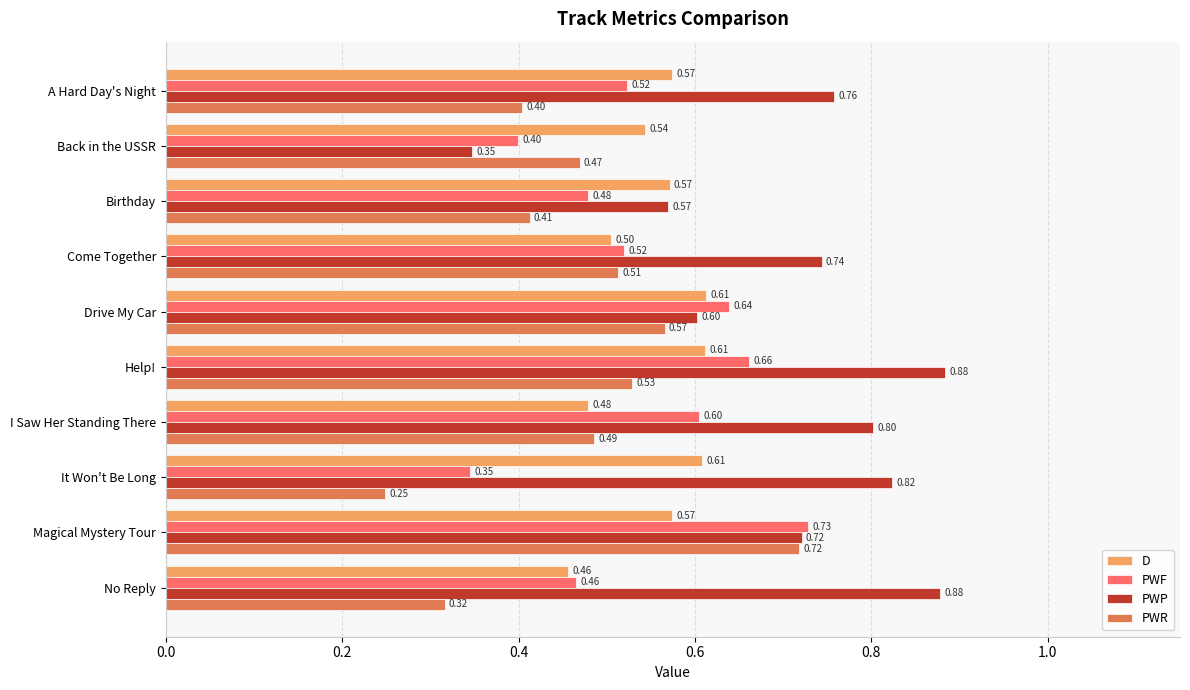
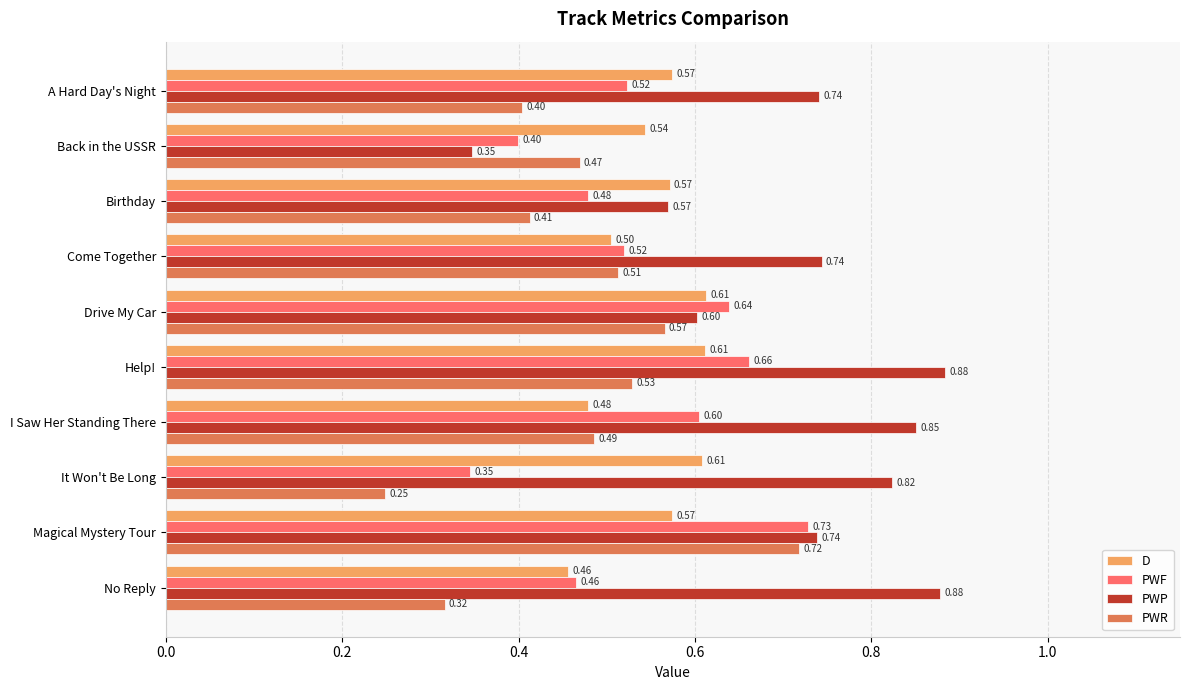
  {
    "PWP": {
-     "A Hard Day's Night": 0.76,
+     "A Hard Day's Night": 0.74,
      "Back in the USSR": 0.35,
      "Birthday": 0.57,
      "Come Together": 0.74,
      "Drive My Car": 0.60,
      "Help!": 0.88,
-     "I Saw Her Standing There": 0.80,
+     "I Saw Her Standing There": 0.85,
      "It Won't Be Long": 0.82,
-     "Magical Mystery Tour": 0.72,
+     "Magical Mystery Tour": 0.74,
      "No Reply": 0.88
    }
  }
